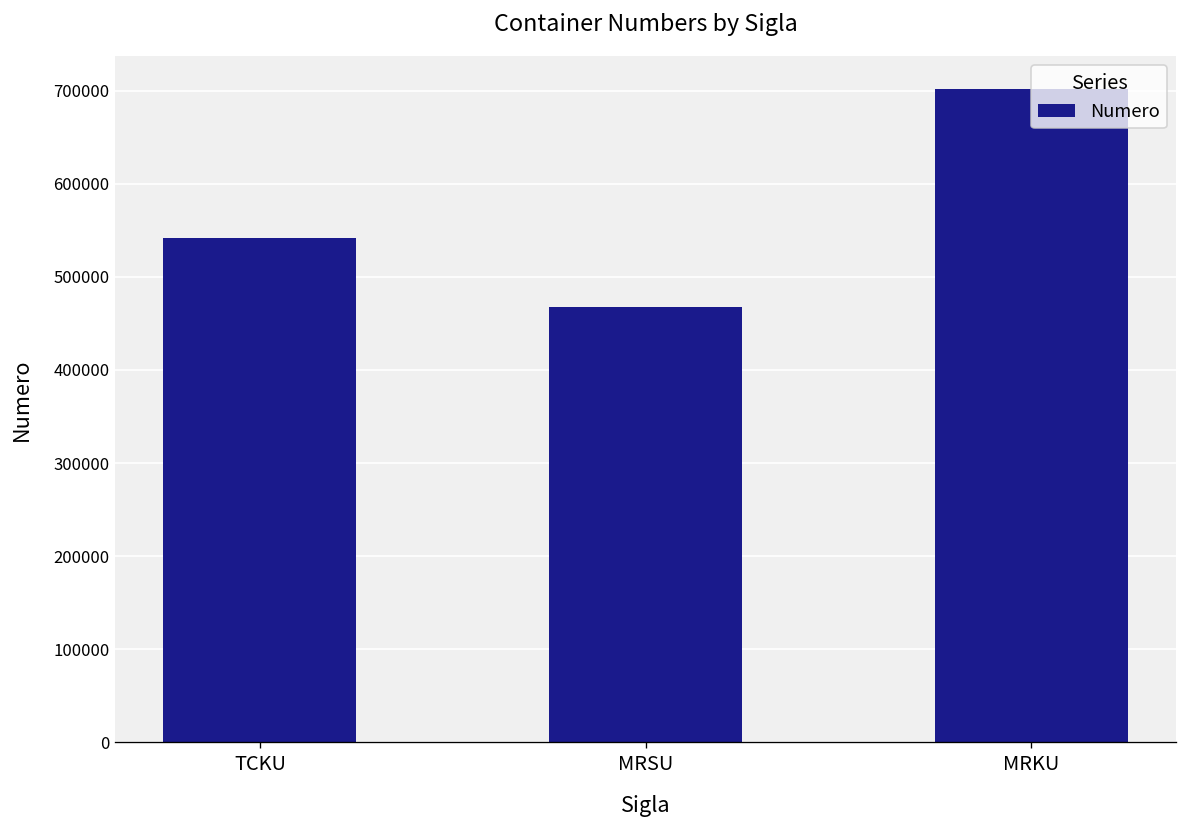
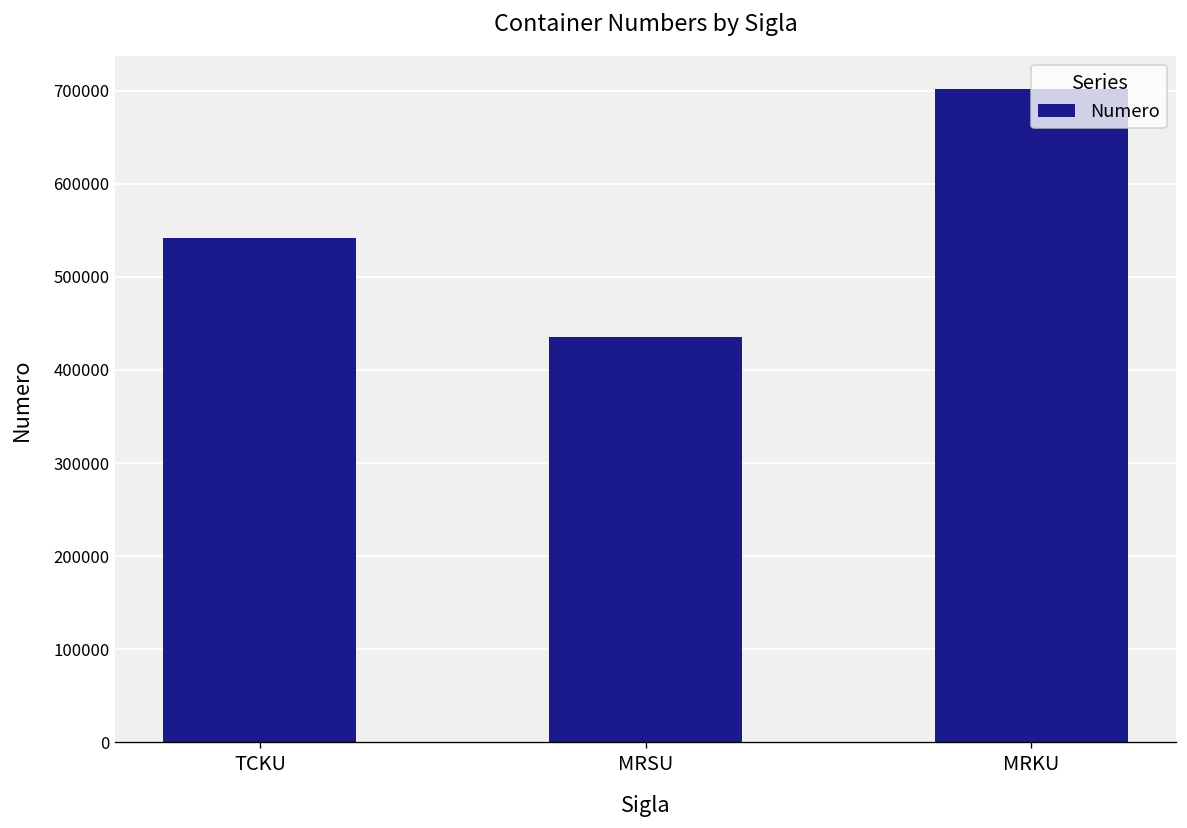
  {
    "TCKU": 540000,
-   "MRSU": 470000
+   "MRSU": 440000
  }
